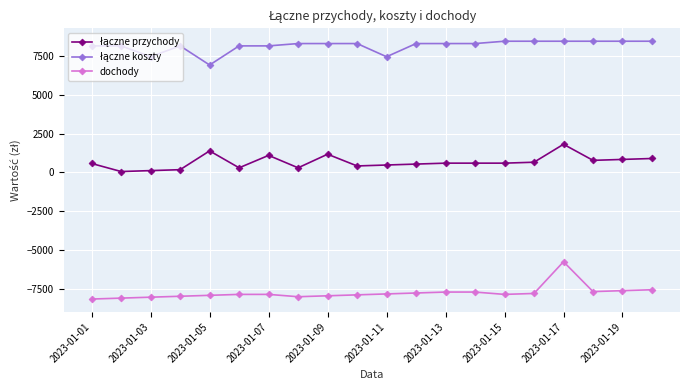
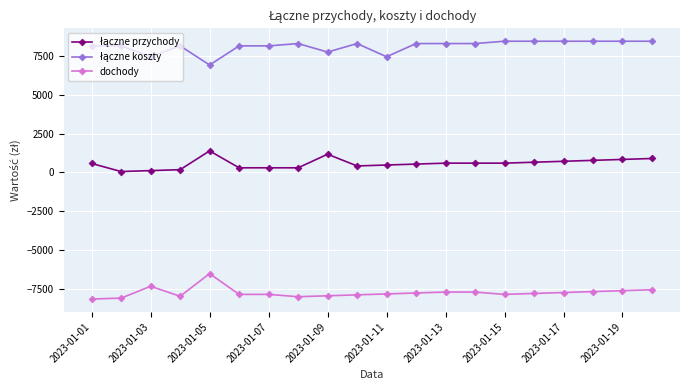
  {
    "łączne przychody": {
      "2023-01-01": 600,
      "2023-01-03": 100,
      "2023-01-05": 1400,
-     "2023-01-07": 1100,
+     "2023-01-07": 300,
      "2023-01-09": 1200,
      "2023-01-11": 500,
      "2023-01-13": 600,
      "2023-01-15": 600,
-     "2023-01-17": 1800,
+     "2023-01-17": 700,
      "2023-01-19": 800
    },
    "łączne koszty": {
      "2023-01-05": 6900,
      "2023-01-07": 8200,
-     "2023-01-09": 8300,
+     "2023-01-09": 7800,
      "2023-01-11": 7500,
      "2023-01-13": 8300,
      "2023-01-15": 8500,
      "2023-01-17": 8500,
      "2023-01-19": 8500
    },
    "dochody": {
      "2023-01-01": -8200,
-     "2023-01-03": -8000,
-     "2023-01-05": -7900,
+     "2023-01-03": -7300,
+     "2023-01-05": -6500,
      "2023-01-07": -7900,
      "2023-01-09": -7900,
      "2023-01-11": -7800,
      "2023-01-13": -7700,
      "2023-01-15": -7900,
-     "2023-01-17": -5700,
+     "2023-01-17": -7700,
      "2023-01-19": -7600
    }
  }
